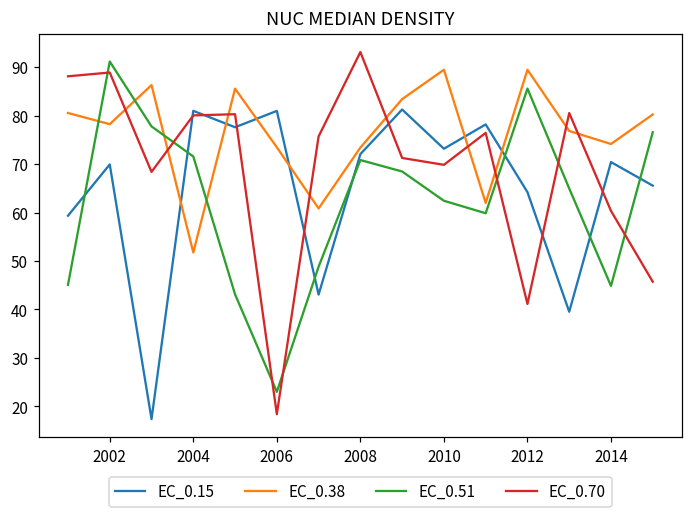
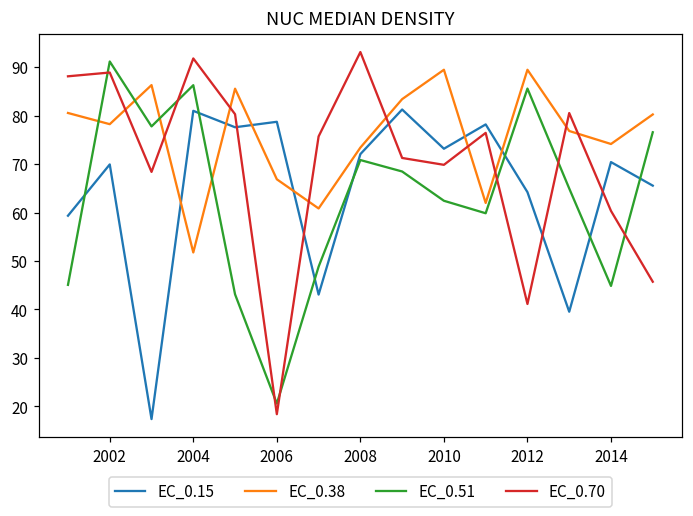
  {
    "EC_0.15": {
      "2002": 70,
      "2004": 81,
-     "2006": 81,
+     "2006": 79,
      "2008": 72,
      "2010": 73,
      "2012": 64,
      "2014": 70
    },
    "EC_0.38": {
      "2002": 78,
      "2004": 52,
-     "2006": 73,
+     "2006": 67,
      "2008": 73,
      "2010": 89,
      "2012": 89,
      "2014": 74
    },
    "EC_0.51": {
      "2002": 91,
-     "2004": 72,
-     "2006": 23,
+     "2004": 86,
+     "2006": 21,
      "2008": 71,
      "2010": 62,
      "2012": 86,
      "2014": 45
    },
    "EC_0.70": {
      "2002": 89,
-     "2004": 80,
+     "2004": 92,
      "2006": 18,
      "2008": 93,
      "2010": 70,
      "2012": 41,
      "2014": 60
    }
  }
